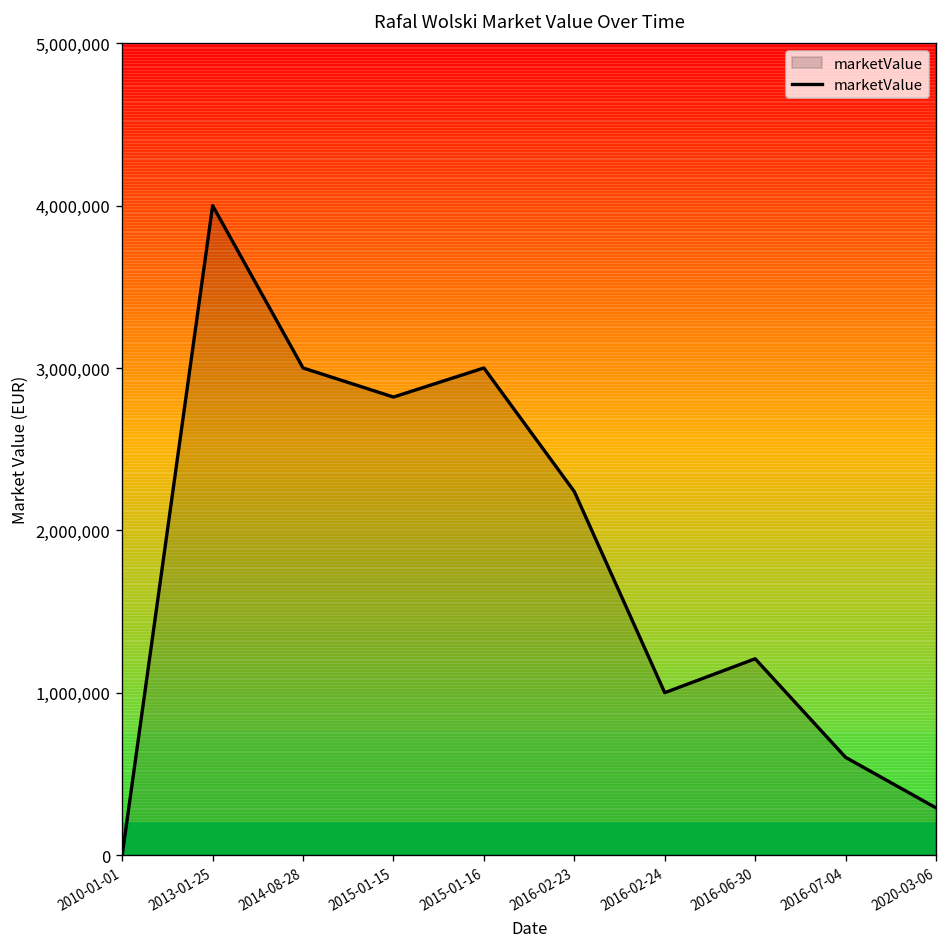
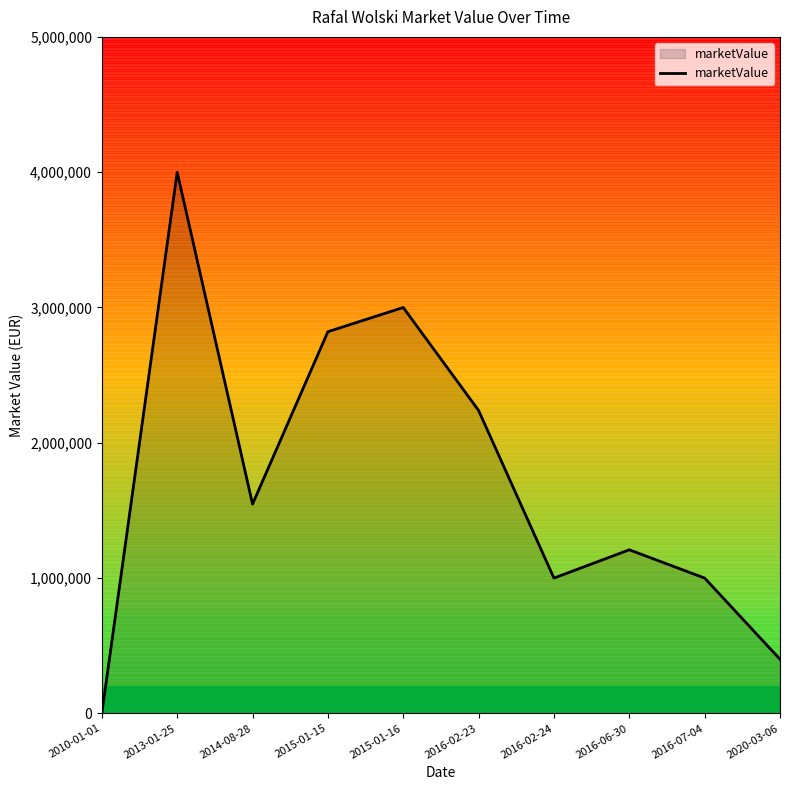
  {
    "2010-01-01": "0",
    "2013-01-25": "4,000,000",
-   "2014-08-28": "3,000,000",
+   "2014-08-28": "1,550,000",
    "2015-01-15": "2,820,000",
    "2015-01-16": "3,000,000",
    "2016-02-23": "2,240,000",
    "2016-02-24": "1,000,000",
    "2016-06-30": "1,210,000",
-   "2016-07-04": "600,000",
-   "2020-03-06": "290,000"
+   "2016-07-04": "1,000,000",
+   "2020-03-06": "400,000"
  }
